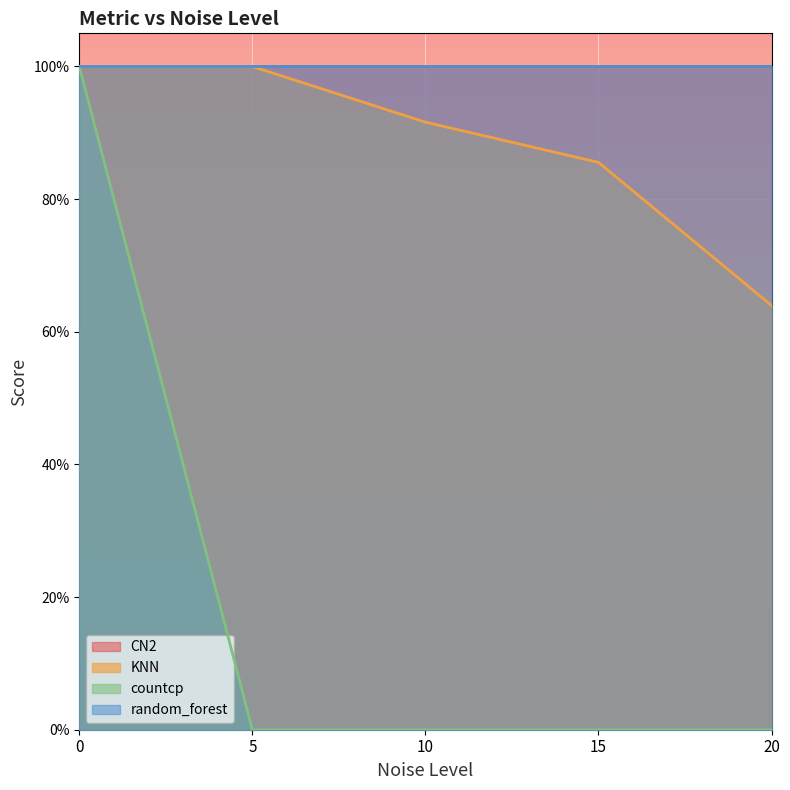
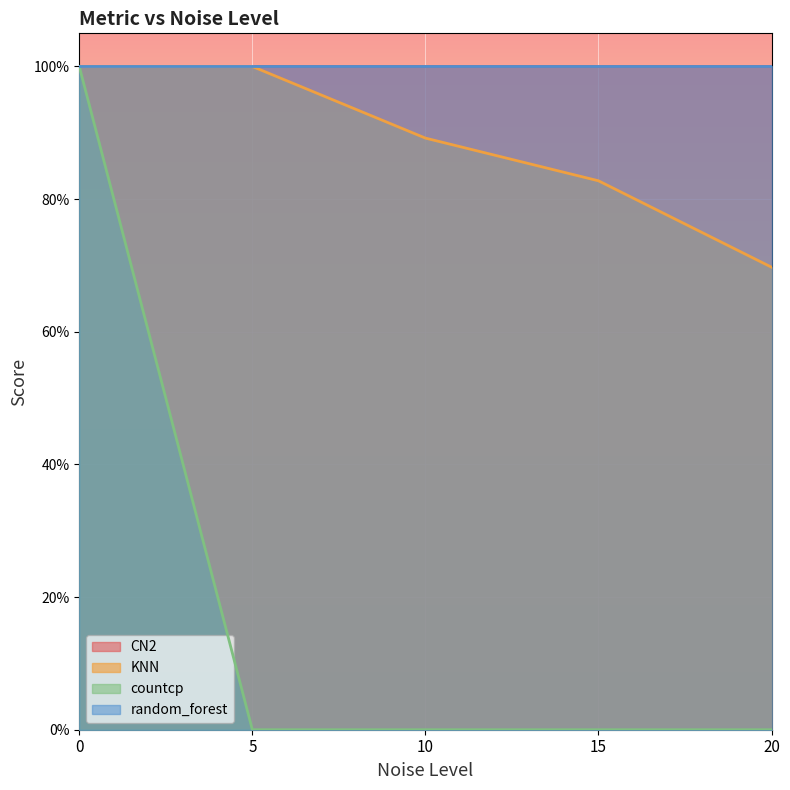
  {
    "random_forest": {
      "10": "100%",
      "15": "100%",
      "20": "100%"
    },
    "KNN": {
-     "10": "92%",
-     "15": "86%",
-     "20": "64%"
+     "10": "89%",
+     "15": "83%",
+     "20": "70%"
    },
    "countcp": {
      "5": "0%",
      "10": "0%",
      "15": "0%",
      "20": "0%"
    }
  }
